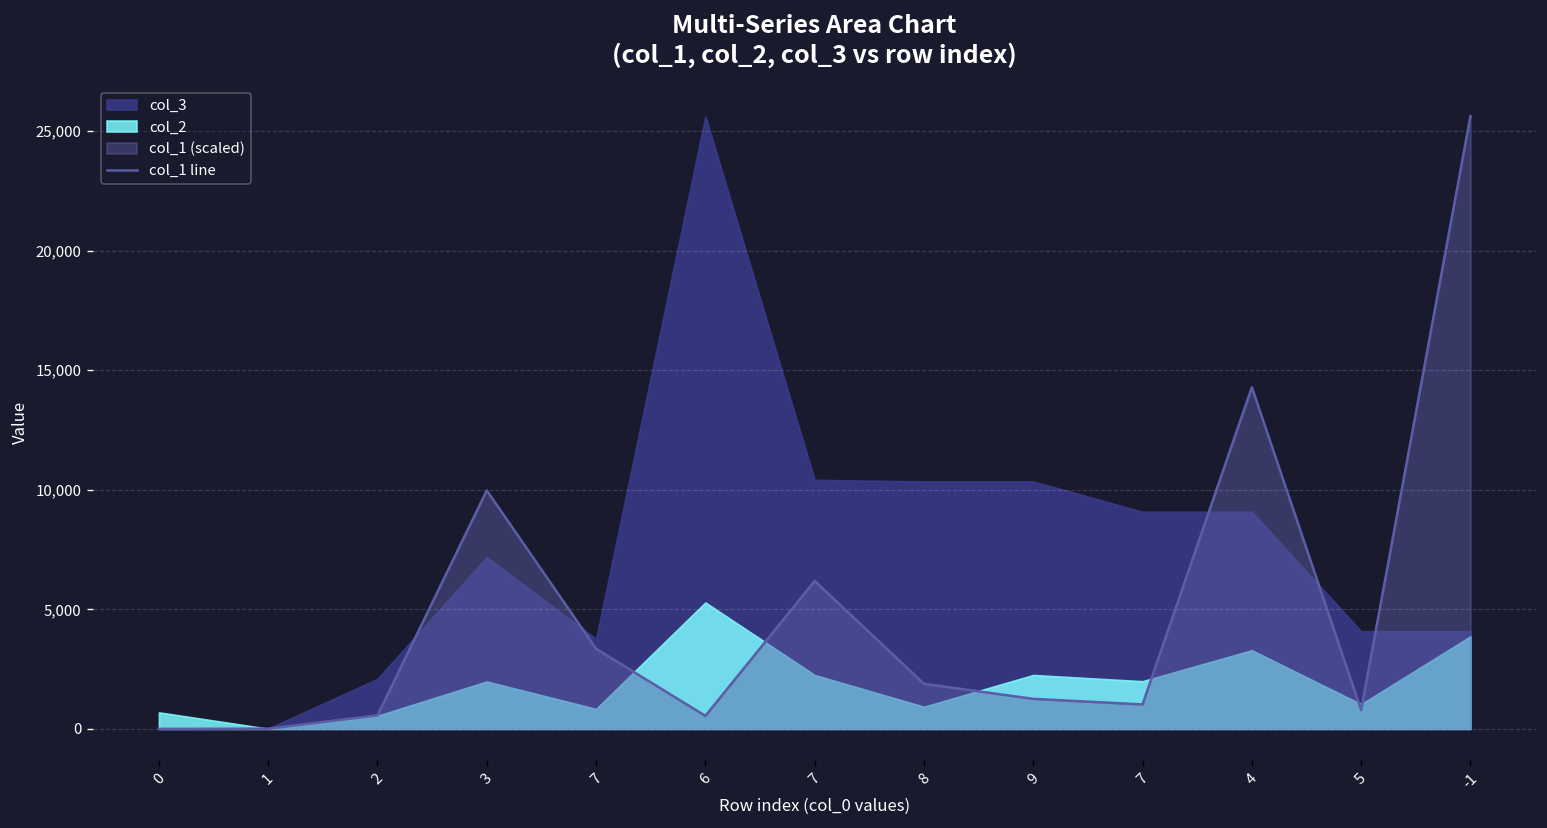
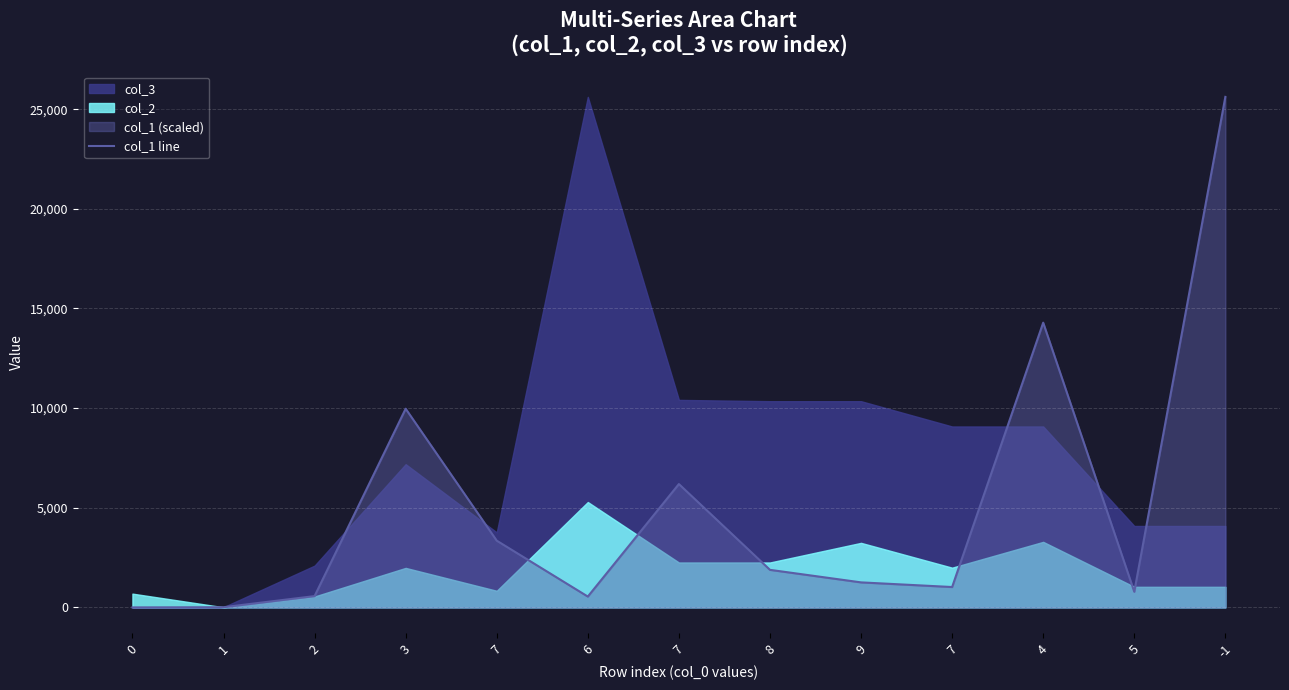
  {
    "col_2": {
      "0": "700",
      "3": "2,000",
      "6": "5,300",
-     "8": "900",
-     "9": "2,300",
+     "8": "2,300",
+     "9": "3,200",
      "4": "3,300",
      "5": "1,000",
-     "-1": "3,900"
+     "-1": "1,000"
    }
  }
